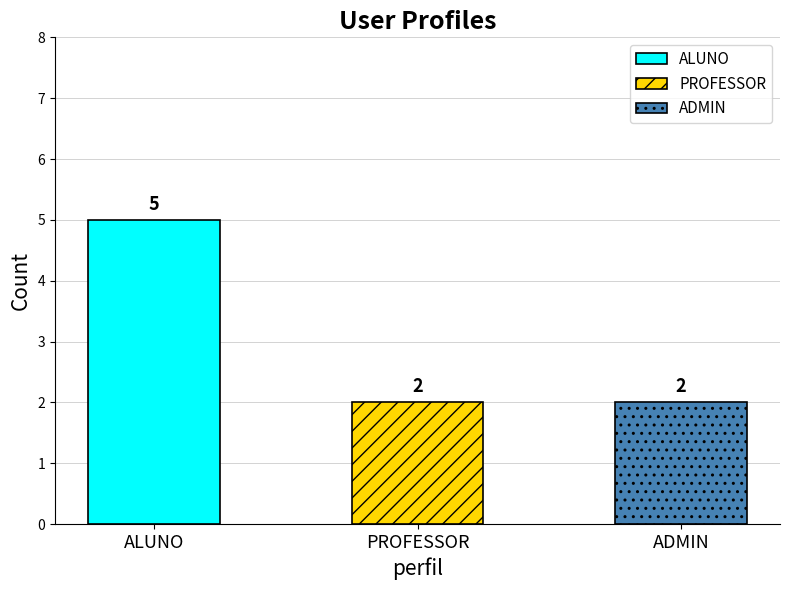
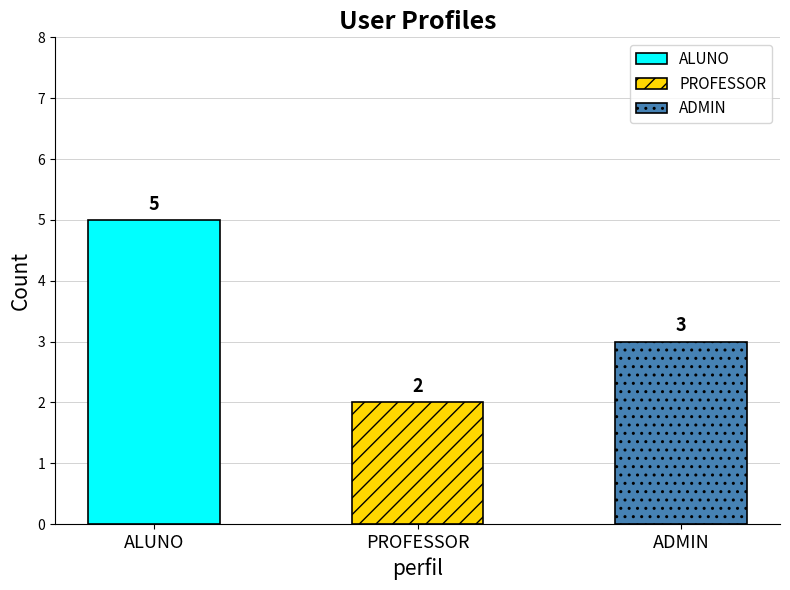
  {
    "ALUNO": 5,
    "PROFESSOR": 2,
-   "ADMIN": 2
+   "ADMIN": 3
  }
